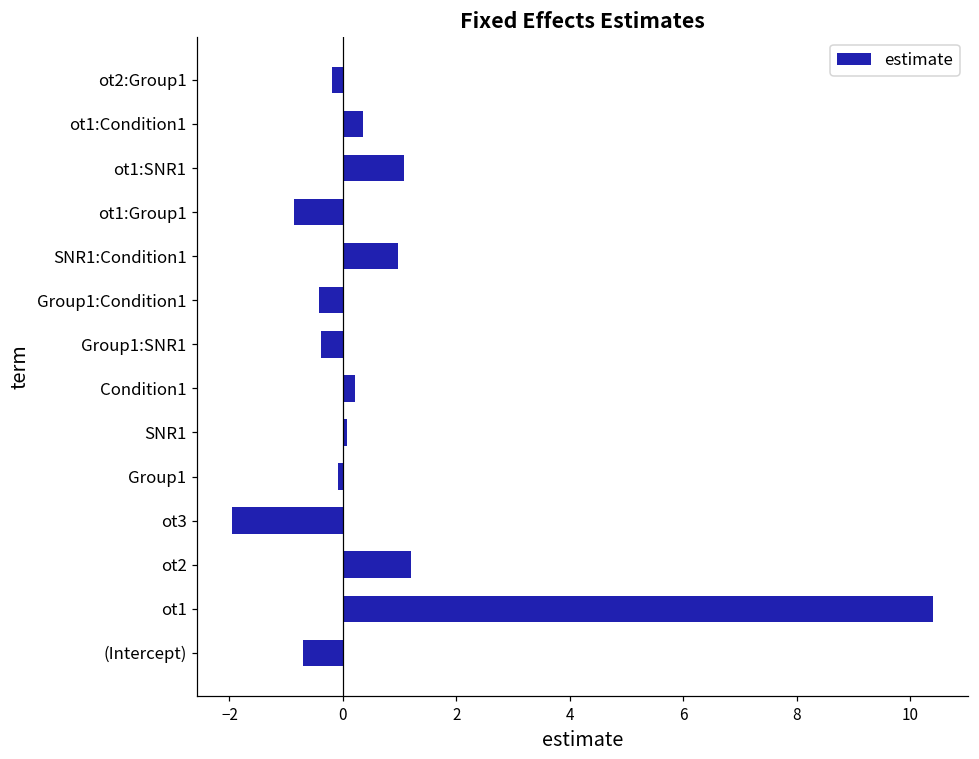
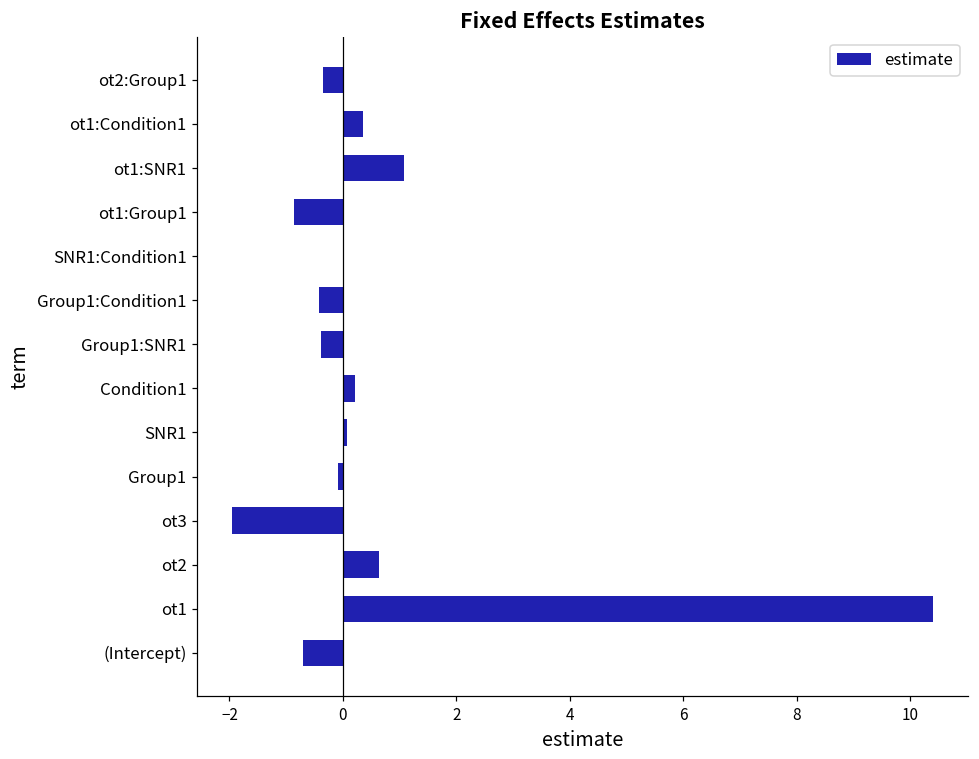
  {
-   "ot2:Group1": -0.2,
+   "ot2:Group1": -0.4,
    "ot1:Condition1": 0.3,
    "ot1:SNR1": 1.1,
    "ot1:Group1": -0.9,
-   "SNR1:Condition1": 1.0,
+   "SNR1:Condition1": 0.0,
    "Group1:Condition1": -0.4,
    "Group1:SNR1": -0.4,
    "Condition1": 0.2,
    "SNR1": 0.1,
    "Group1": -0.1,
    "ot3": -2.0,
-   "ot2": 1.2,
+   "ot2": 0.6,
    "ot1": 10.4,
    "(Intercept)": -0.7
  }
